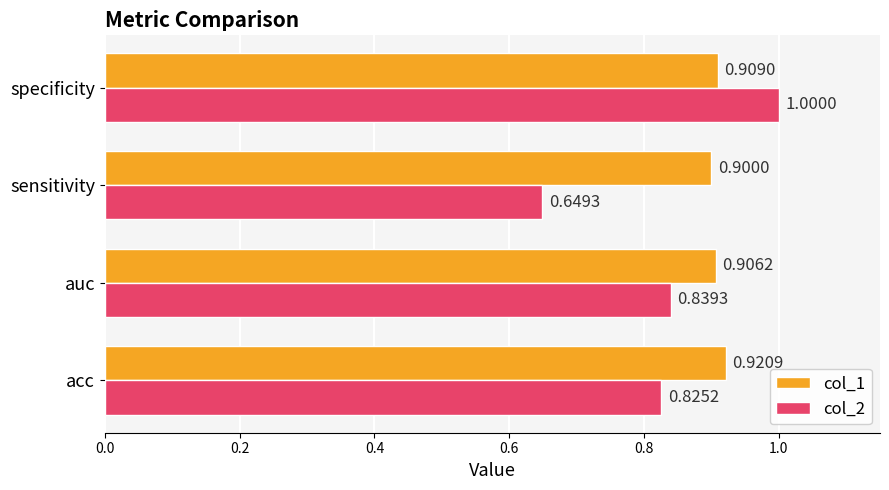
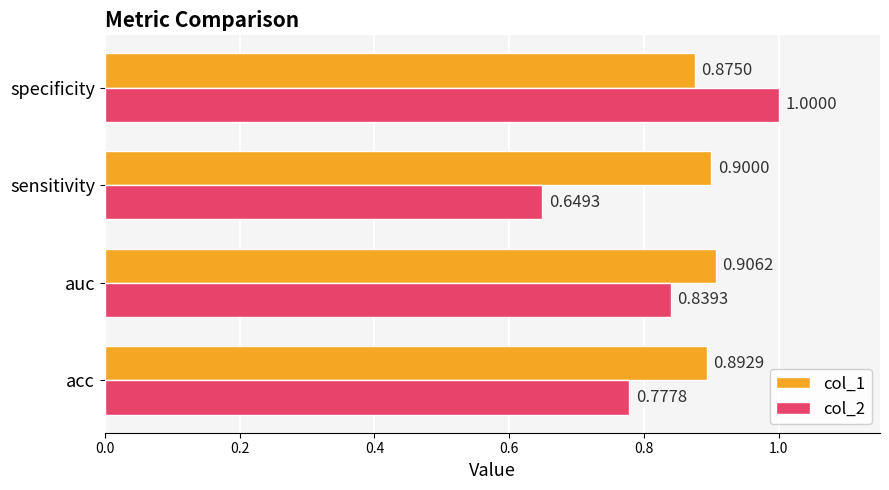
  {
    "col_1": {
-     "specificity": 0.9090,
+     "specificity": 0.8750,
      "sensitivity": 0.9000,
      "auc": 0.9062,
-     "acc": 0.9209
+     "acc": 0.8929
    },
    "col_2": {
      "specificity": 1.0000,
      "sensitivity": 0.6493,
      "auc": 0.8393,
-     "acc": 0.8252
+     "acc": 0.7778
    }
  }
